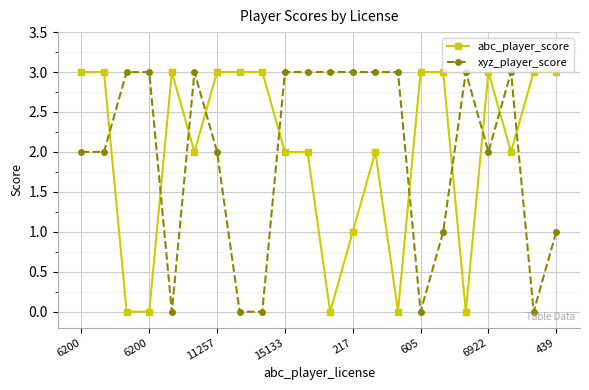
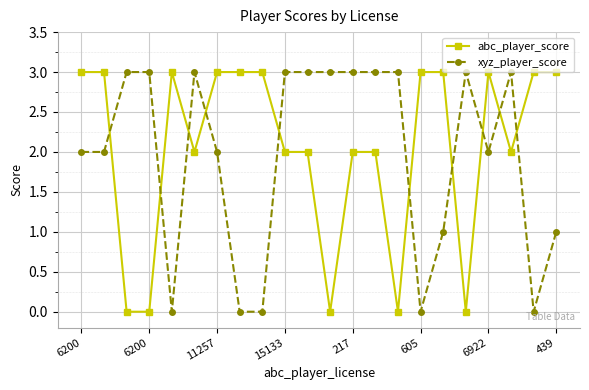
  {
    "abc_player_score": {
      "11257": 3,
      "15133": 2,
-     "217": 1,
+     "217": 2,
      "605": 3
    },
    "xyz_player_score": {
      "11257": 2,
      "15133": 3,
      "217": 3,
      "605": 0,
      "6922": 2,
      "439": 1
    }
  }
